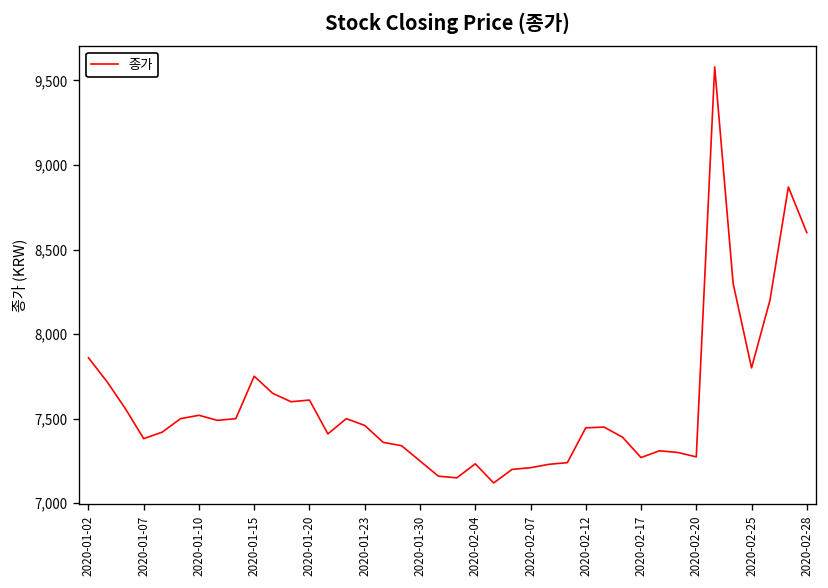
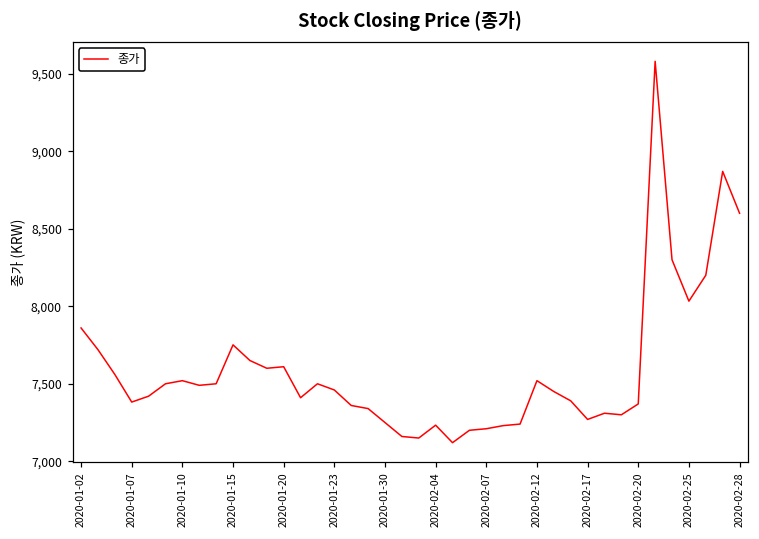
  {
    "2020-01-02": "7,860",
    "2020-01-07": "7,380",
    "2020-01-10": "7,520",
    "2020-01-15": "7,750",
    "2020-01-20": "7,610",
    "2020-01-23": "7,460",
    "2020-01-30": "7,250",
    "2020-02-04": "7,230",
    "2020-02-07": "7,210",
-   "2020-02-12": "7,450",
+   "2020-02-12": "7,520",
    "2020-02-17": "7,270",
-   "2020-02-20": "7,270",
-   "2020-02-25": "7,800",
+   "2020-02-20": "7,370",
+   "2020-02-25": "8,030",
    "2020-02-28": "8,600"
  }
